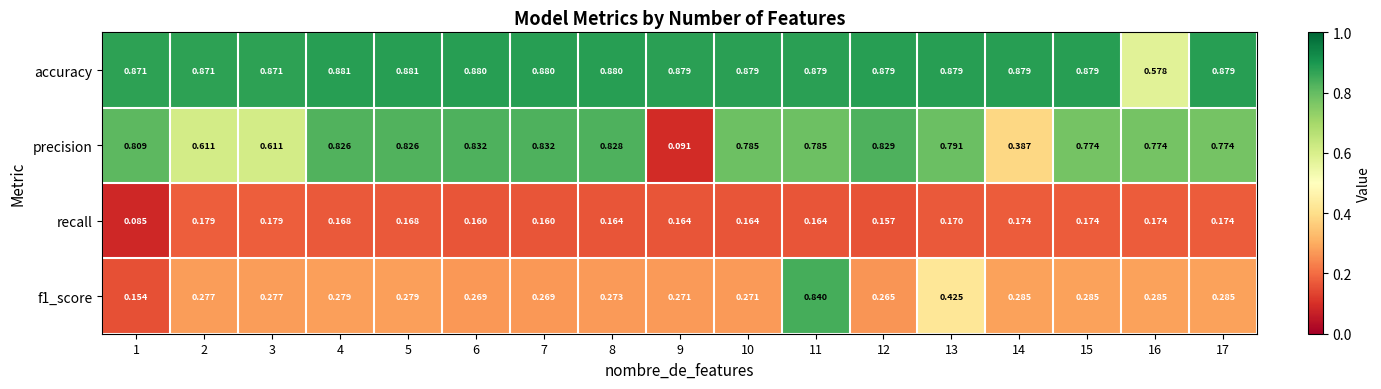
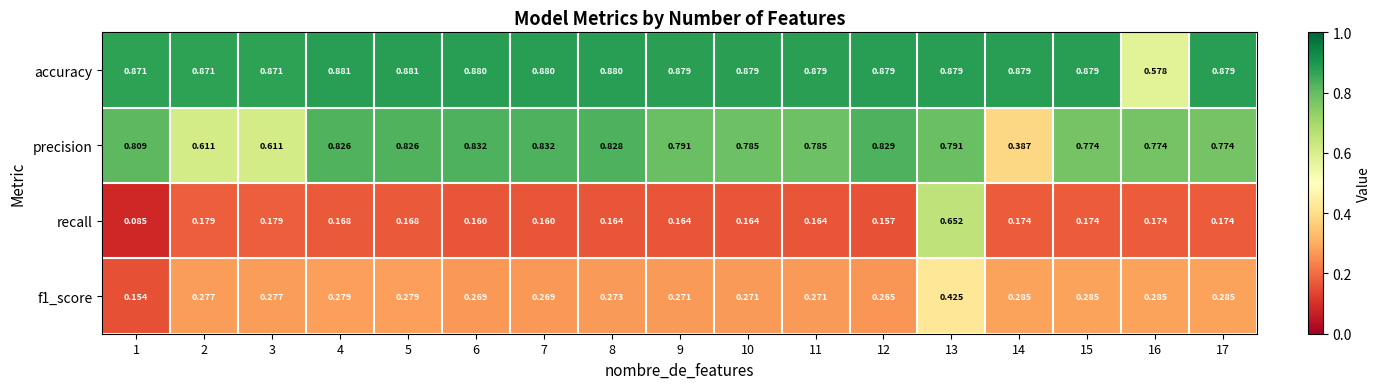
  {
    "accuracy": {
      "1": 0.871,
      "2": 0.871,
      "3": 0.871,
      "4": 0.881,
      "5": 0.881,
      "6": 0.880,
      "7": 0.880,
      "8": 0.880,
      "9": 0.879,
      "10": 0.879,
      "11": 0.879,
      "12": 0.879,
      "13": 0.879,
      "14": 0.879,
      "15": 0.879,
      "16": 0.578,
      "17": 0.879
    },
    "precision": {
      "1": 0.809,
      "2": 0.611,
      "3": 0.611,
      "4": 0.826,
      "5": 0.826,
      "6": 0.832,
      "7": 0.832,
      "8": 0.828,
-     "9": 0.091,
+     "9": 0.791,
      "10": 0.785,
      "11": 0.785,
      "12": 0.829,
      "13": 0.791,
      "14": 0.387,
      "15": 0.774,
      "16": 0.774,
      "17": 0.774
    },
    "recall": {
      "1": 0.085,
      "2": 0.179,
      "3": 0.179,
      "4": 0.168,
      "5": 0.168,
      "6": 0.160,
      "7": 0.160,
      "8": 0.164,
      "9": 0.164,
      "10": 0.164,
      "11": 0.164,
      "12": 0.157,
-     "13": 0.170,
+     "13": 0.652,
      "14": 0.174,
      "15": 0.174,
      "16": 0.174,
      "17": 0.174
    },
    "f1_score": {
      "1": 0.154,
      "2": 0.277,
      "3": 0.277,
      "4": 0.279,
      "5": 0.279,
      "6": 0.269,
      "7": 0.269,
      "8": 0.273,
      "9": 0.271,
      "10": 0.271,
-     "11": 0.840,
+     "11": 0.271,
      "12": 0.265,
      "13": 0.425,
      "14": 0.285,
      "15": 0.285,
      "16": 0.285,
      "17": 0.285
    }
  }
